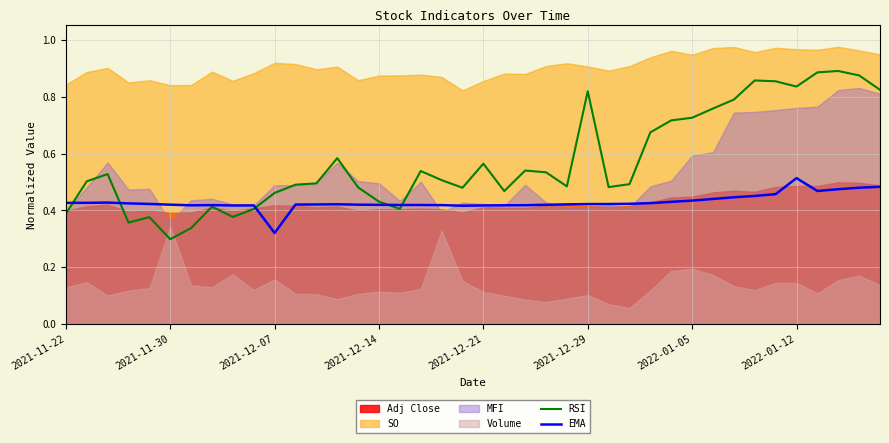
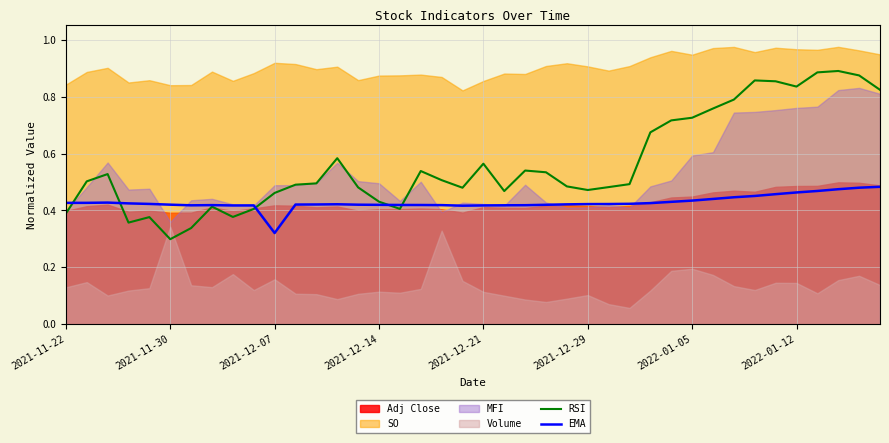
  {
    "RSI": {
      "2021-11-30": 0.30,
      "2021-12-07": 0.46,
      "2021-12-14": 0.43,
      "2021-12-21": 0.56,
-     "2021-12-29": 0.82,
+     "2021-12-29": 0.47,
      "2022-01-05": 0.73,
      "2022-01-12": 0.84
    },
    "Adj Close": {
      "2021-11-30": 0.39,
      "2021-12-07": 0.42,
      "2021-12-14": 0.40,
      "2022-01-05": 0.45,
      "2022-01-12": 0.49
    },
    "EMA": {
      "2021-11-22": 0.43,
      "2021-11-30": 0.42,
      "2021-12-07": 0.32,
      "2021-12-14": 0.42,
      "2022-01-05": 0.43,
-     "2022-01-12": 0.51
+     "2022-01-12": 0.46
    },
    "SO": {
      "2021-11-22": 0.84,
      "2021-11-30": 0.84,
      "2021-12-07": 0.92,
      "2021-12-14": 0.87,
      "2021-12-21": 0.85,
      "2021-12-29": 0.91,
      "2022-01-05": 0.95,
      "2022-01-12": 0.97
    }
  }
